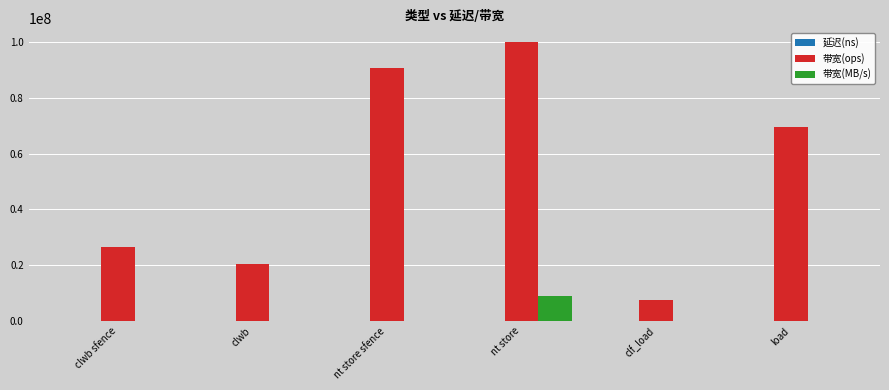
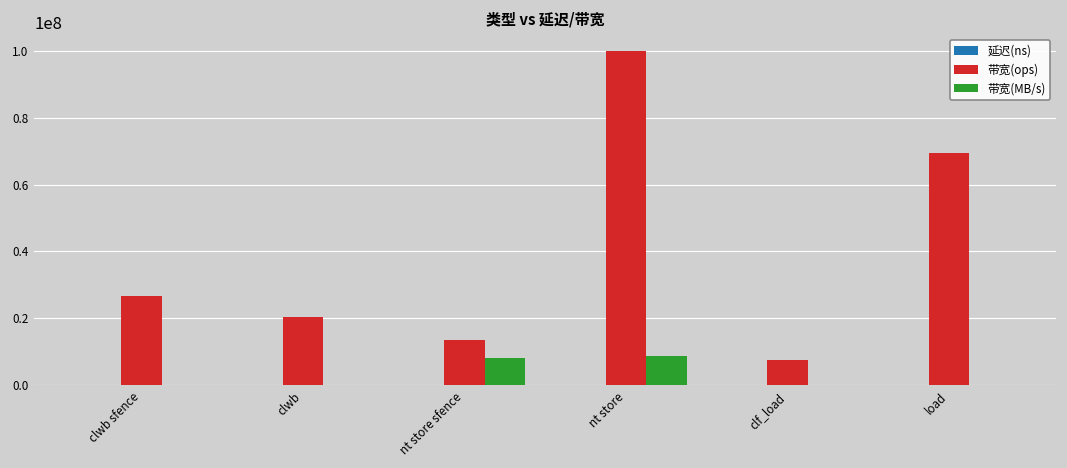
  {
    "带宽(ops)": {
      "clwb sfence": 27000000,
      "clwb": 20000000,
-     "nt store sfence": 91000000,
+     "nt store sfence": 13000000,
      "nt store": 100000000,
      "clf_load": 8000000,
      "load": 69000000
    },
    "带宽(MB/s)": {
-     "nt store sfence": 0,
+     "nt store sfence": 8000000,
      "nt store": 9000000
    }
  }
